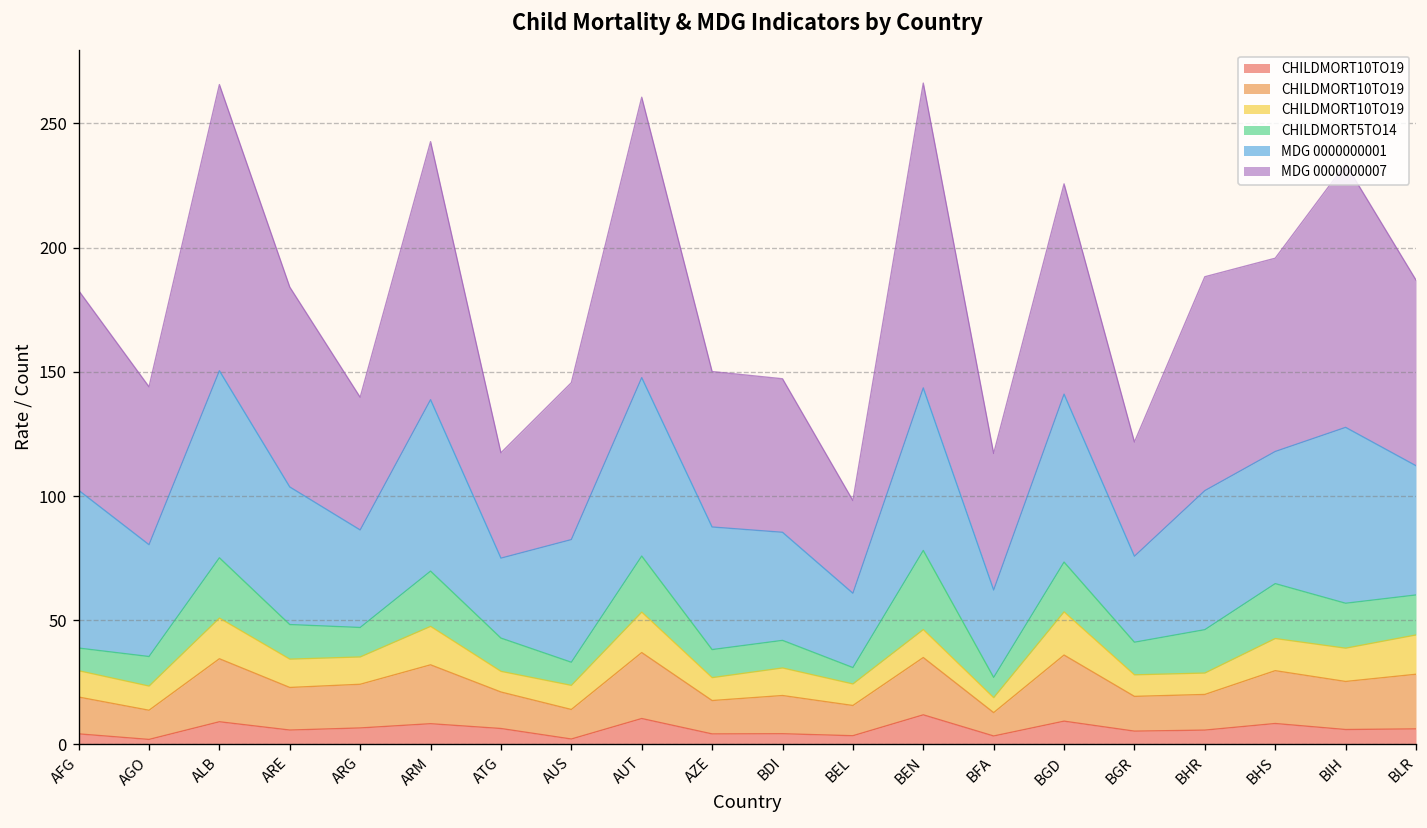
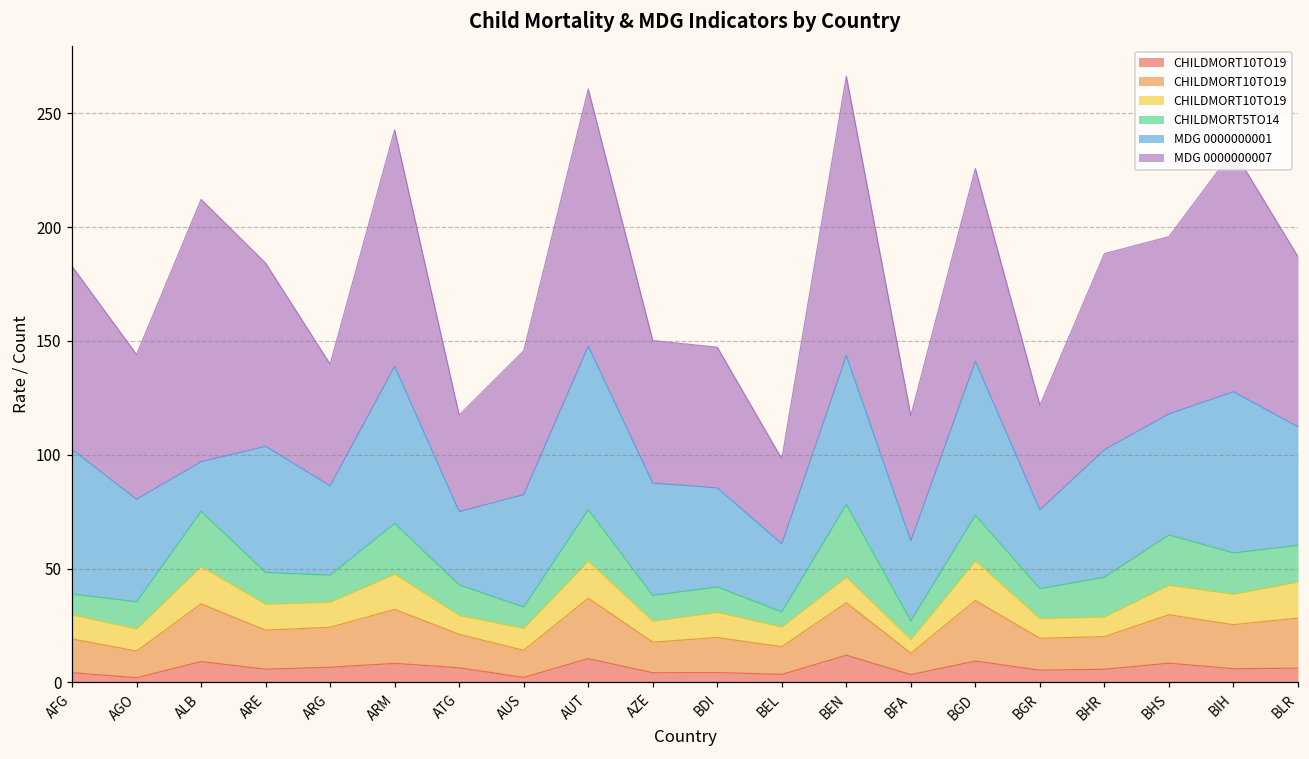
  {
    "CHILDMORT5TO14": {
      "AFG": 9,
      "AGO": 12,
      "ALB": 24,
      "ARE": 14,
      "ARG": 12,
      "ARM": 22,
      "ATG": 13,
      "AUS": 9,
      "AUT": 23,
      "AZE": 11,
      "BDI": 11,
      "BEL": 7,
      "BEN": 32,
      "BFA": 8,
      "BGD": 20,
      "BGR": 13,
      "BHR": 17,
      "BHS": 22,
      "BIH": 18,
      "BLR": 16
    },
    "MDG 0000000001": {
      "AFG": 64,
      "AGO": 45,
-     "ALB": 75,
+     "ALB": 22,
      "ARE": 55,
      "ARG": 39,
      "ARM": 69,
      "ATG": 32,
      "AUS": 49,
      "AUT": 72,
      "AZE": 49,
      "BDI": 44,
      "BEL": 30,
      "BEN": 65,
      "BFA": 35,
      "BGD": 68,
      "BGR": 35,
      "BHR": 56,
      "BHS": 53,
      "BIH": 71,
      "BLR": 52
    },
    "MDG 0000000007": {
      "AFG": 80,
      "AGO": 64,
      "ALB": 115,
      "ARE": 80,
      "ARG": 53,
      "ARM": 104,
      "ATG": 42,
      "AUS": 63,
      "AUT": 113,
      "AZE": 63,
      "BDI": 62,
      "BEL": 37,
      "BEN": 123,
      "BFA": 55,
      "BGD": 85,
      "BGR": 46,
      "BHR": 86,
      "BHS": 78,
      "BLR": 75
    }
  }
